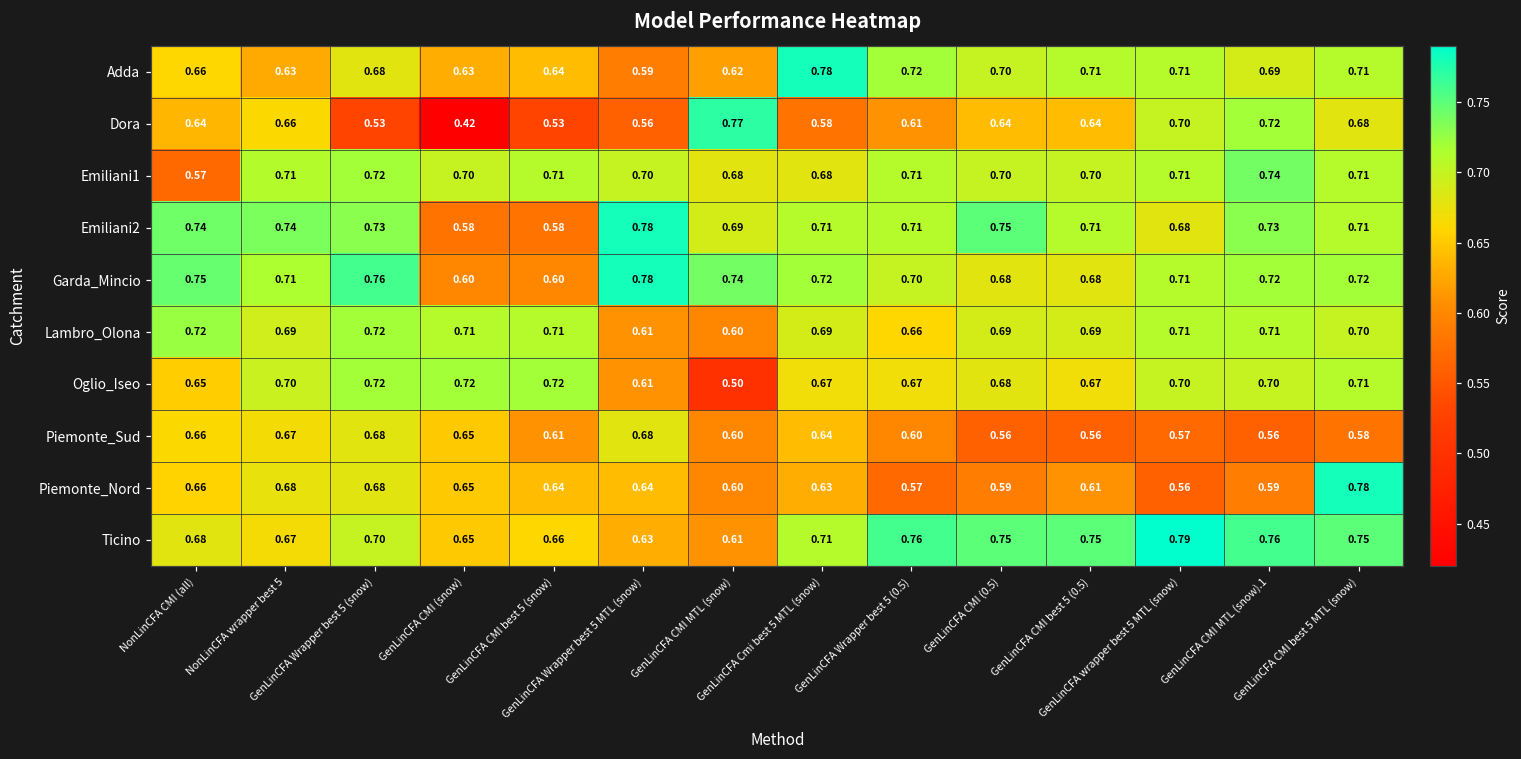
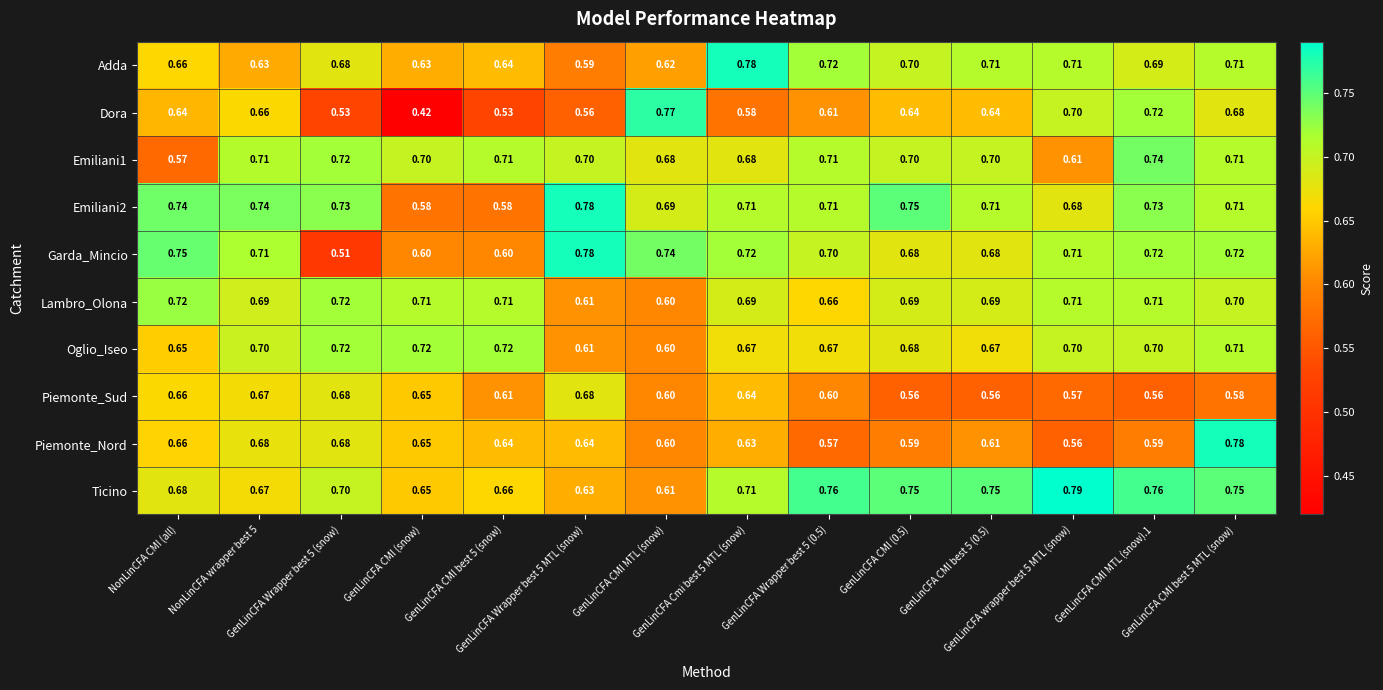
  {
    "Adda": {
      "NonLinCFA CMI (all)": 0.66,
      "NonLinCFA wrapper best 5": 0.63,
      "GenLinCFA Wrapper best 5 (snow)": 0.68,
      "GenLinCFA CMI (snow)": 0.63,
      "GenLinCFA CMI best 5 (snow)": 0.64,
      "GenLinCFA Wrapper best 5 MTL (snow)": 0.59,
      "GenLinCFA CMI MTL (snow)": 0.62,
      "GenLinCFA Cmi best 5 MTL (snow)": 0.78,
      "GenLinCFA Wrapper best 5 (0.5)": 0.72,
      "GenLinCFA CMI (0.5)": 0.70,
      "GenLinCFA CMI best 5 (0.5)": 0.71,
      "GenLinCFA wrapper best 5 MTL (snow)": 0.71,
      "GenLinCFA CMI MTL (snow).1": 0.69,
      "GenLinCFA CMI best 5 MTL (snow)": 0.71
    },
    "Dora": {
      "NonLinCFA CMI (all)": 0.64,
      "NonLinCFA wrapper best 5": 0.66,
      "GenLinCFA Wrapper best 5 (snow)": 0.53,
      "GenLinCFA CMI (snow)": 0.42,
      "GenLinCFA CMI best 5 (snow)": 0.53,
      "GenLinCFA Wrapper best 5 MTL (snow)": 0.56,
      "GenLinCFA CMI MTL (snow)": 0.77,
      "GenLinCFA Cmi best 5 MTL (snow)": 0.58,
      "GenLinCFA Wrapper best 5 (0.5)": 0.61,
      "GenLinCFA CMI (0.5)": 0.64,
      "GenLinCFA CMI best 5 (0.5)": 0.64,
      "GenLinCFA wrapper best 5 MTL (snow)": 0.70,
      "GenLinCFA CMI MTL (snow).1": 0.72,
      "GenLinCFA CMI best 5 MTL (snow)": 0.68
    },
    "Emiliani1": {
      "NonLinCFA CMI (all)": 0.57,
      "NonLinCFA wrapper best 5": 0.71,
      "GenLinCFA Wrapper best 5 (snow)": 0.72,
      "GenLinCFA CMI (snow)": 0.70,
      "GenLinCFA CMI best 5 (snow)": 0.71,
      "GenLinCFA Wrapper best 5 MTL (snow)": 0.70,
      "GenLinCFA CMI MTL (snow)": 0.68,
      "GenLinCFA Cmi best 5 MTL (snow)": 0.68,
      "GenLinCFA Wrapper best 5 (0.5)": 0.71,
      "GenLinCFA CMI (0.5)": 0.70,
      "GenLinCFA CMI best 5 (0.5)": 0.70,
-     "GenLinCFA wrapper best 5 MTL (snow)": 0.71,
+     "GenLinCFA wrapper best 5 MTL (snow)": 0.61,
      "GenLinCFA CMI MTL (snow).1": 0.74,
      "GenLinCFA CMI best 5 MTL (snow)": 0.71
    },
    "Emiliani2": {
      "NonLinCFA CMI (all)": 0.74,
      "NonLinCFA wrapper best 5": 0.74,
      "GenLinCFA Wrapper best 5 (snow)": 0.73,
      "GenLinCFA CMI (snow)": 0.58,
      "GenLinCFA CMI best 5 (snow)": 0.58,
      "GenLinCFA Wrapper best 5 MTL (snow)": 0.78,
      "GenLinCFA CMI MTL (snow)": 0.69,
      "GenLinCFA Cmi best 5 MTL (snow)": 0.71,
      "GenLinCFA Wrapper best 5 (0.5)": 0.71,
      "GenLinCFA CMI (0.5)": 0.75,
      "GenLinCFA CMI best 5 (0.5)": 0.71,
      "GenLinCFA wrapper best 5 MTL (snow)": 0.68,
      "GenLinCFA CMI MTL (snow).1": 0.73,
      "GenLinCFA CMI best 5 MTL (snow)": 0.71
    },
    "Garda_Mincio": {
      "NonLinCFA CMI (all)": 0.75,
      "NonLinCFA wrapper best 5": 0.71,
-     "GenLinCFA Wrapper best 5 (snow)": 0.76,
+     "GenLinCFA Wrapper best 5 (snow)": 0.51,
      "GenLinCFA CMI (snow)": 0.60,
      "GenLinCFA CMI best 5 (snow)": 0.60,
      "GenLinCFA Wrapper best 5 MTL (snow)": 0.78,
      "GenLinCFA CMI MTL (snow)": 0.74,
      "GenLinCFA Cmi best 5 MTL (snow)": 0.72,
      "GenLinCFA Wrapper best 5 (0.5)": 0.70,
      "GenLinCFA CMI (0.5)": 0.68,
      "GenLinCFA CMI best 5 (0.5)": 0.68,
      "GenLinCFA wrapper best 5 MTL (snow)": 0.71,
      "GenLinCFA CMI MTL (snow).1": 0.72,
      "GenLinCFA CMI best 5 MTL (snow)": 0.72
    },
    "Lambro_Olona": {
      "NonLinCFA CMI (all)": 0.72,
      "NonLinCFA wrapper best 5": 0.69,
      "GenLinCFA Wrapper best 5 (snow)": 0.72,
      "GenLinCFA CMI (snow)": 0.71,
      "GenLinCFA CMI best 5 (snow)": 0.71,
      "GenLinCFA Wrapper best 5 MTL (snow)": 0.61,
      "GenLinCFA CMI MTL (snow)": 0.60,
      "GenLinCFA Cmi best 5 MTL (snow)": 0.69,
      "GenLinCFA Wrapper best 5 (0.5)": 0.66,
      "GenLinCFA CMI (0.5)": 0.69,
      "GenLinCFA CMI best 5 (0.5)": 0.69,
      "GenLinCFA wrapper best 5 MTL (snow)": 0.71,
      "GenLinCFA CMI MTL (snow).1": 0.71,
      "GenLinCFA CMI best 5 MTL (snow)": 0.70
    },
    "Oglio_Iseo": {
      "NonLinCFA CMI (all)": 0.65,
      "NonLinCFA wrapper best 5": 0.70,
      "GenLinCFA Wrapper best 5 (snow)": 0.72,
      "GenLinCFA CMI (snow)": 0.72,
      "GenLinCFA CMI best 5 (snow)": 0.72,
      "GenLinCFA Wrapper best 5 MTL (snow)": 0.61,
-     "GenLinCFA CMI MTL (snow)": 0.50,
+     "GenLinCFA CMI MTL (snow)": 0.60,
      "GenLinCFA Cmi best 5 MTL (snow)": 0.67,
      "GenLinCFA Wrapper best 5 (0.5)": 0.67,
      "GenLinCFA CMI (0.5)": 0.68,
      "GenLinCFA CMI best 5 (0.5)": 0.67,
      "GenLinCFA wrapper best 5 MTL (snow)": 0.70,
      "GenLinCFA CMI MTL (snow).1": 0.70,
      "GenLinCFA CMI best 5 MTL (snow)": 0.71
    },
    "Piemonte_Sud": {
      "NonLinCFA CMI (all)": 0.66,
      "NonLinCFA wrapper best 5": 0.67,
      "GenLinCFA Wrapper best 5 (snow)": 0.68,
      "GenLinCFA CMI (snow)": 0.65,
      "GenLinCFA CMI best 5 (snow)": 0.61,
      "GenLinCFA Wrapper best 5 MTL (snow)": 0.68,
      "GenLinCFA CMI MTL (snow)": 0.60,
      "GenLinCFA Cmi best 5 MTL (snow)": 0.64,
      "GenLinCFA Wrapper best 5 (0.5)": 0.60,
      "GenLinCFA CMI (0.5)": 0.56,
      "GenLinCFA CMI best 5 (0.5)": 0.56,
      "GenLinCFA wrapper best 5 MTL (snow)": 0.57,
      "GenLinCFA CMI MTL (snow).1": 0.56,
      "GenLinCFA CMI best 5 MTL (snow)": 0.58
    },
    "Piemonte_Nord": {
      "NonLinCFA CMI (all)": 0.66,
      "NonLinCFA wrapper best 5": 0.68,
      "GenLinCFA Wrapper best 5 (snow)": 0.68,
      "GenLinCFA CMI (snow)": 0.65,
      "GenLinCFA CMI best 5 (snow)": 0.64,
      "GenLinCFA Wrapper best 5 MTL (snow)": 0.64,
      "GenLinCFA CMI MTL (snow)": 0.60,
      "GenLinCFA Cmi best 5 MTL (snow)": 0.63,
      "GenLinCFA Wrapper best 5 (0.5)": 0.57,
      "GenLinCFA CMI (0.5)": 0.59,
      "GenLinCFA CMI best 5 (0.5)": 0.61,
      "GenLinCFA wrapper best 5 MTL (snow)": 0.56,
      "GenLinCFA CMI MTL (snow).1": 0.59,
      "GenLinCFA CMI best 5 MTL (snow)": 0.78
    },
    "Ticino": {
      "NonLinCFA CMI (all)": 0.68,
      "NonLinCFA wrapper best 5": 0.67,
      "GenLinCFA Wrapper best 5 (snow)": 0.70,
      "GenLinCFA CMI (snow)": 0.65,
      "GenLinCFA CMI best 5 (snow)": 0.66,
      "GenLinCFA Wrapper best 5 MTL (snow)": 0.63,
      "GenLinCFA CMI MTL (snow)": 0.61,
      "GenLinCFA Cmi best 5 MTL (snow)": 0.71,
      "GenLinCFA Wrapper best 5 (0.5)": 0.76,
      "GenLinCFA CMI (0.5)": 0.75,
      "GenLinCFA CMI best 5 (0.5)": 0.75,
      "GenLinCFA wrapper best 5 MTL (snow)": 0.79,
      "GenLinCFA CMI MTL (snow).1": 0.76,
      "GenLinCFA CMI best 5 MTL (snow)": 0.75
    }
  }
